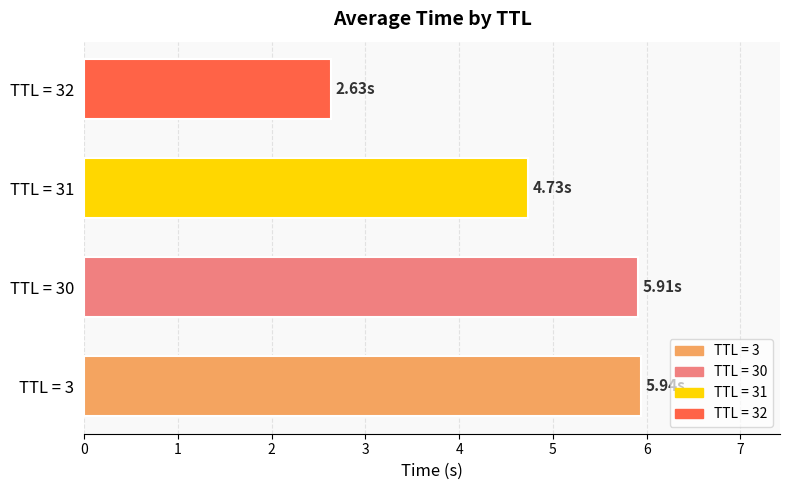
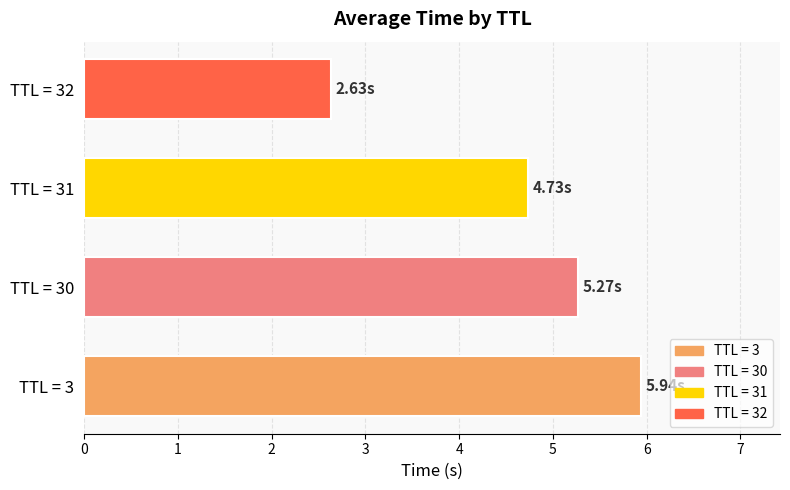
  {
    "TTL = 32": "2.63s",
    "TTL = 31": "4.73s",
-   "TTL = 30": "5.91s"
+   "TTL = 30": "5.27s"
  }
